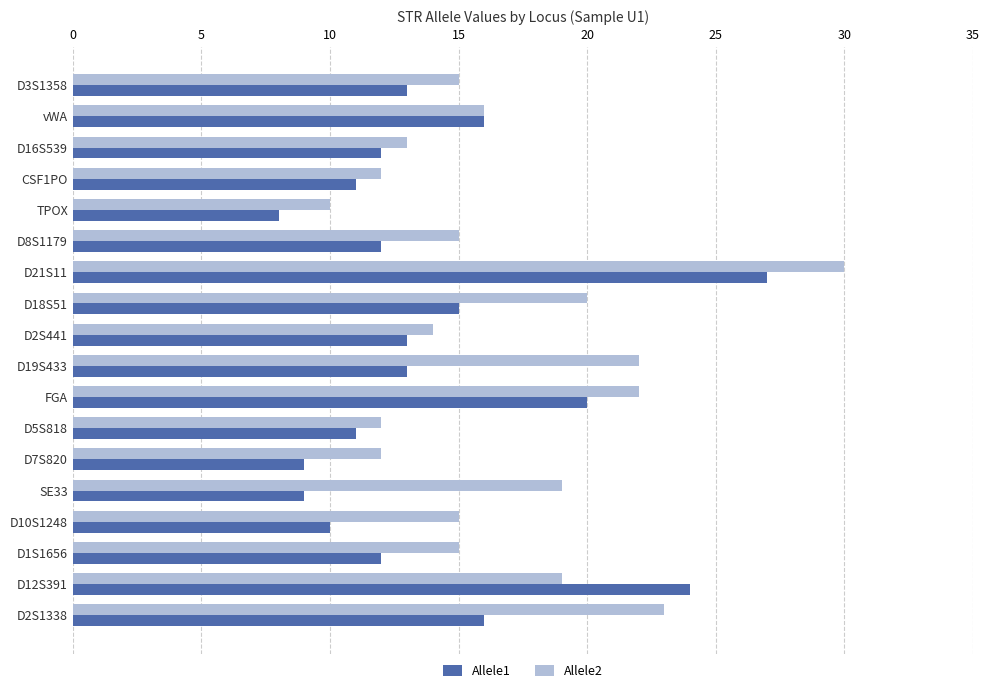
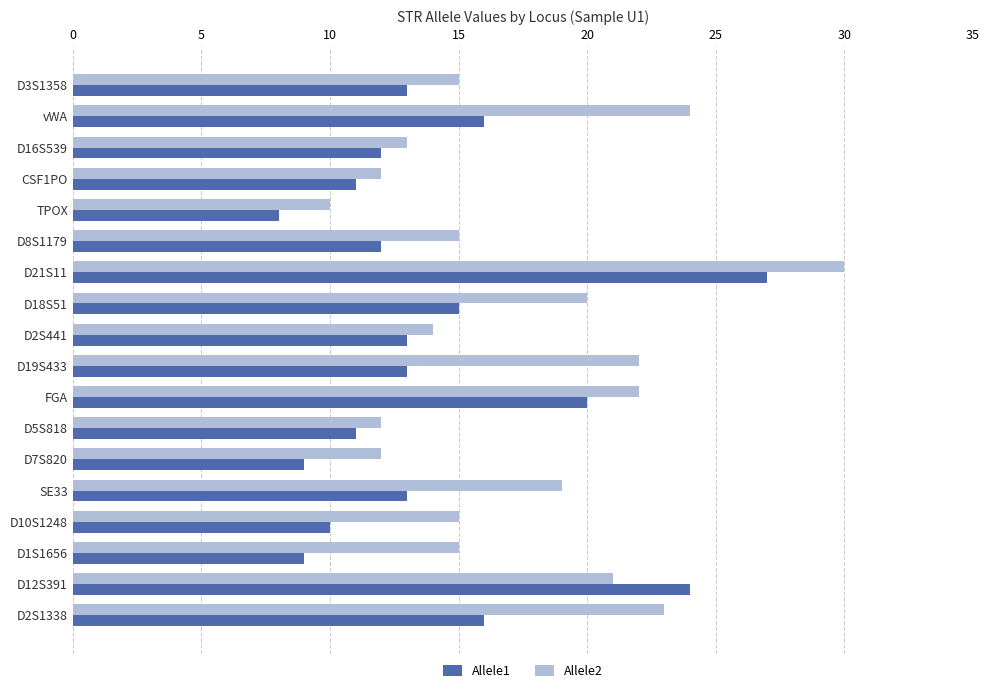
  {
    "Allele1": {
      "D3S1358": 13,
      "vWA": 16,
      "D16S539": 12,
      "CSF1PO": 11,
      "TPOX": 8,
      "D8S1179": 12,
      "D21S11": 27,
      "D18S51": 15,
      "D2S441": 13,
      "D19S433": 13,
      "FGA": 20,
      "D5S818": 11,
      "D7S820": 9,
-     "SE33": 9,
+     "SE33": 13,
      "D10S1248": 10,
-     "D1S1656": 12,
+     "D1S1656": 9,
      "D12S391": 24,
      "D2S1338": 16
    },
    "Allele2": {
      "D3S1358": 15,
-     "vWA": 16,
+     "vWA": 24,
      "D16S539": 13,
      "CSF1PO": 12,
      "TPOX": 10,
      "D8S1179": 15,
      "D21S11": 30,
      "D18S51": 20,
      "D2S441": 14,
      "D19S433": 22,
      "FGA": 22,
      "D5S818": 12,
      "D7S820": 12,
      "SE33": 19,
      "D10S1248": 15,
      "D1S1656": 15,
-     "D12S391": 19,
+     "D12S391": 21,
      "D2S1338": 23
    }
  }
